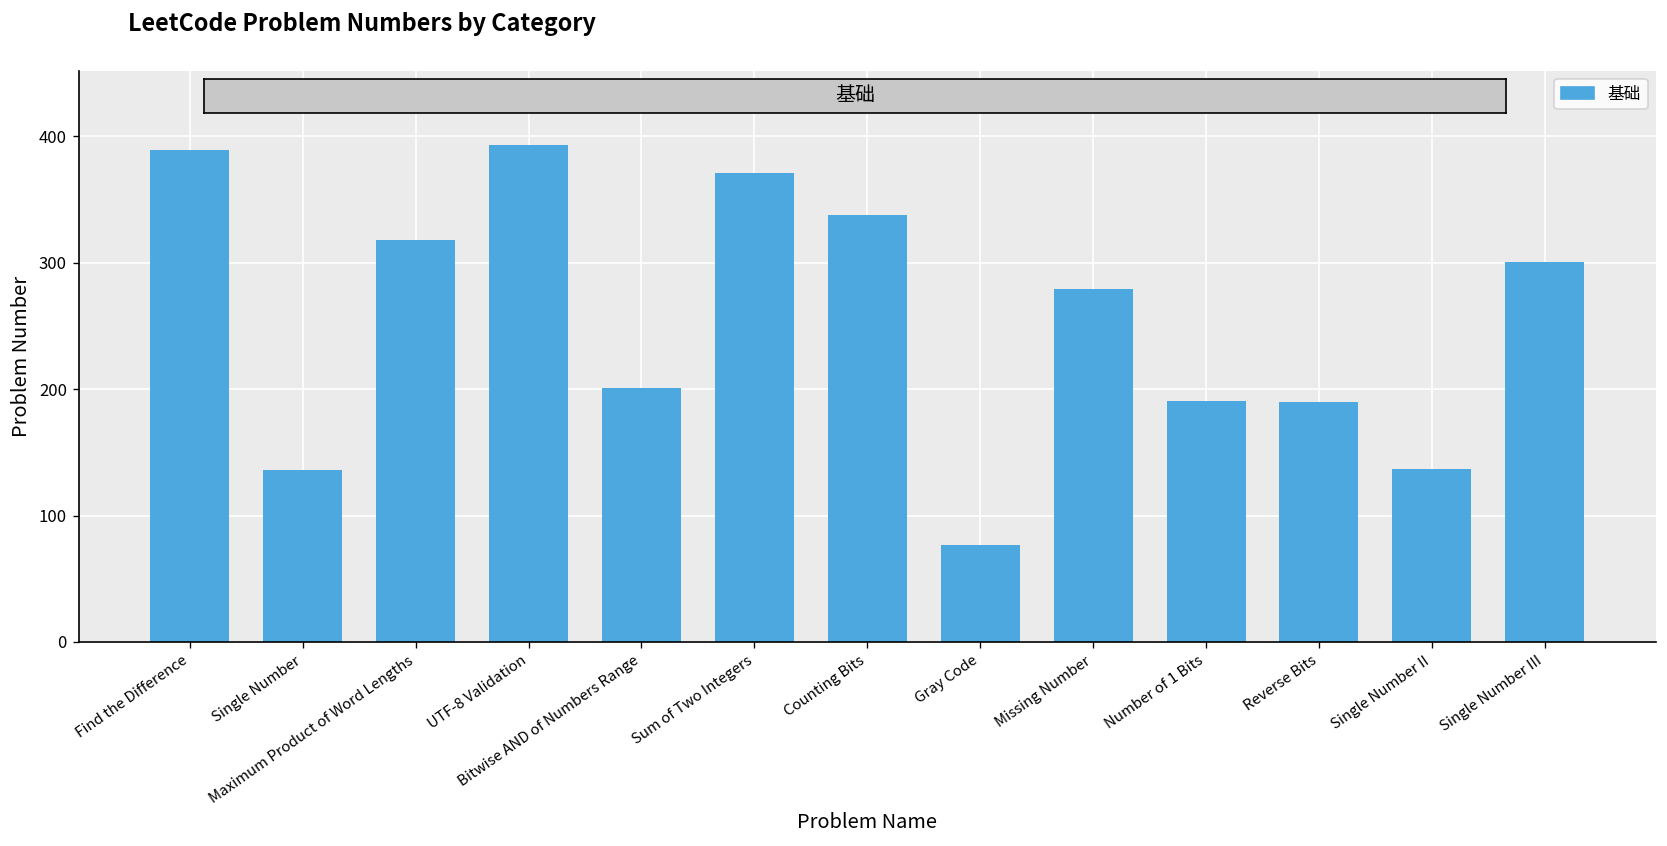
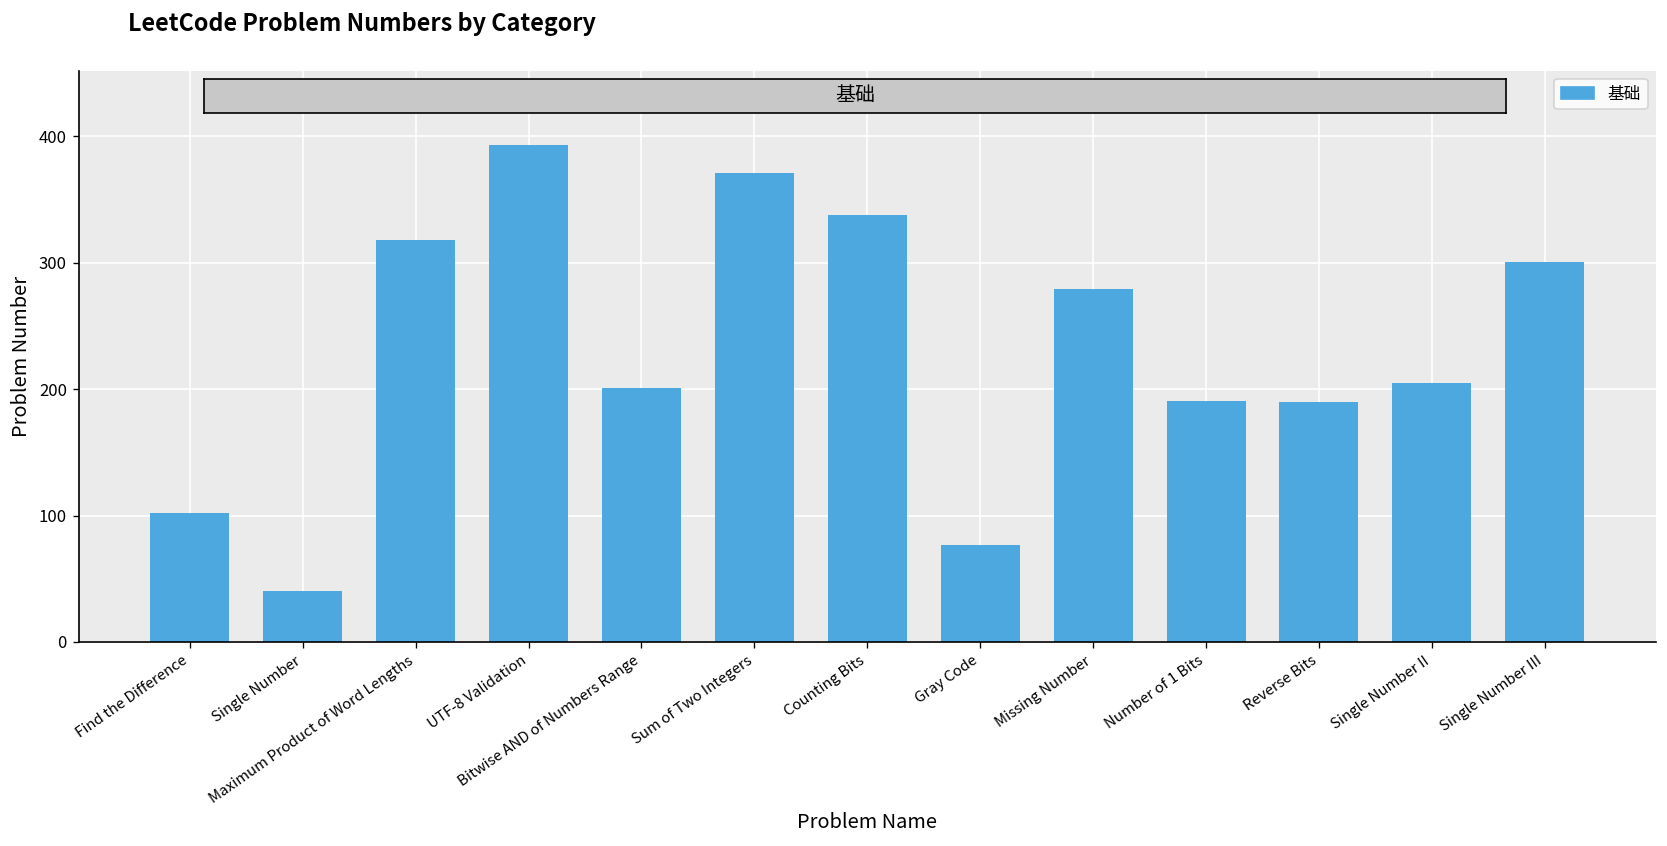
  {
-   "Find the Difference": 389,
-   "Single Number": 136,
+   "Find the Difference": 102,
+   "Single Number": 40,
    "Maximum Product of Word Lengths": 318,
    "UTF-8 Validation": 393,
    "Bitwise AND of Numbers Range": 201,
    "Sum of Two Integers": 371,
    "Counting Bits": 338,
    "Gray Code": 77,
    "Missing Number": 279,
    "Number of 1 Bits": 191,
    "Reverse Bits": 190,
-   "Single Number II": 137,
+   "Single Number II": 205,
    "Single Number III": 301
  }
